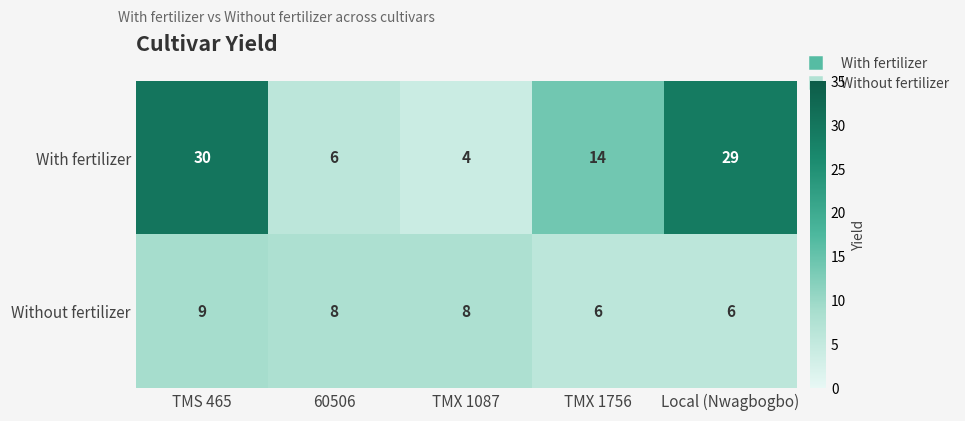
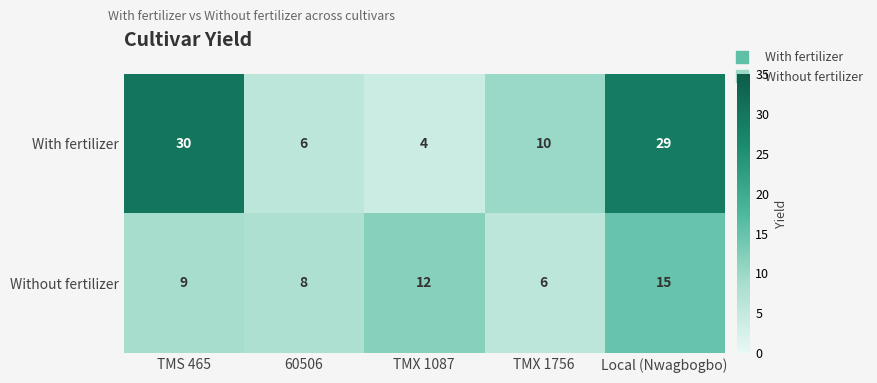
  {
    "With fertilizer": {
      "TMS 465": 30,
      "60506": 6,
      "TMX 1087": 4,
-     "TMX 1756": 14,
+     "TMX 1756": 10,
      "Local (Nwagbogbo)": 29
    },
    "Without fertilizer": {
      "TMS 465": 9,
      "60506": 8,
-     "TMX 1087": 8,
+     "TMX 1087": 12,
      "TMX 1756": 6,
-     "Local (Nwagbogbo)": 6
+     "Local (Nwagbogbo)": 15
    }
  }
